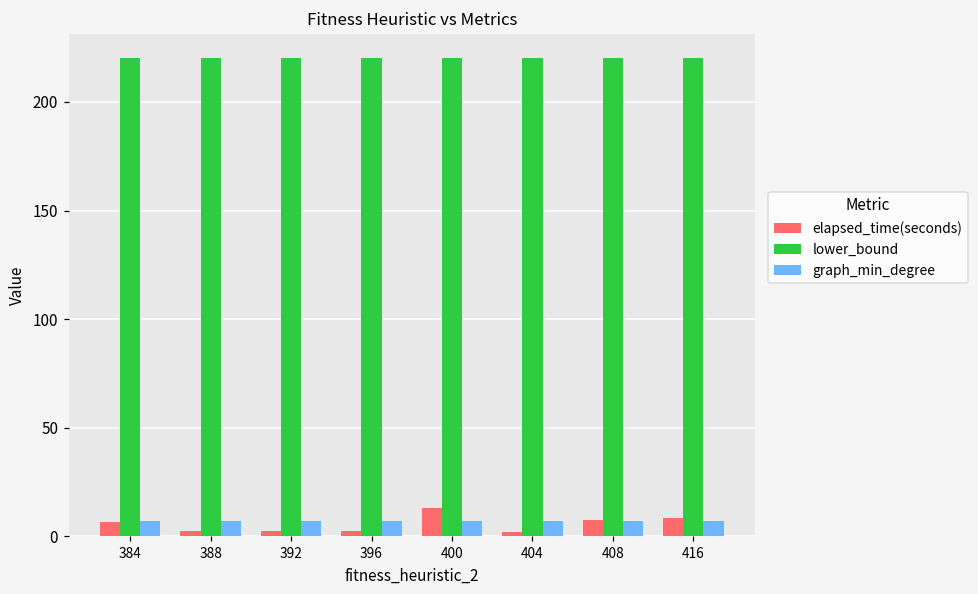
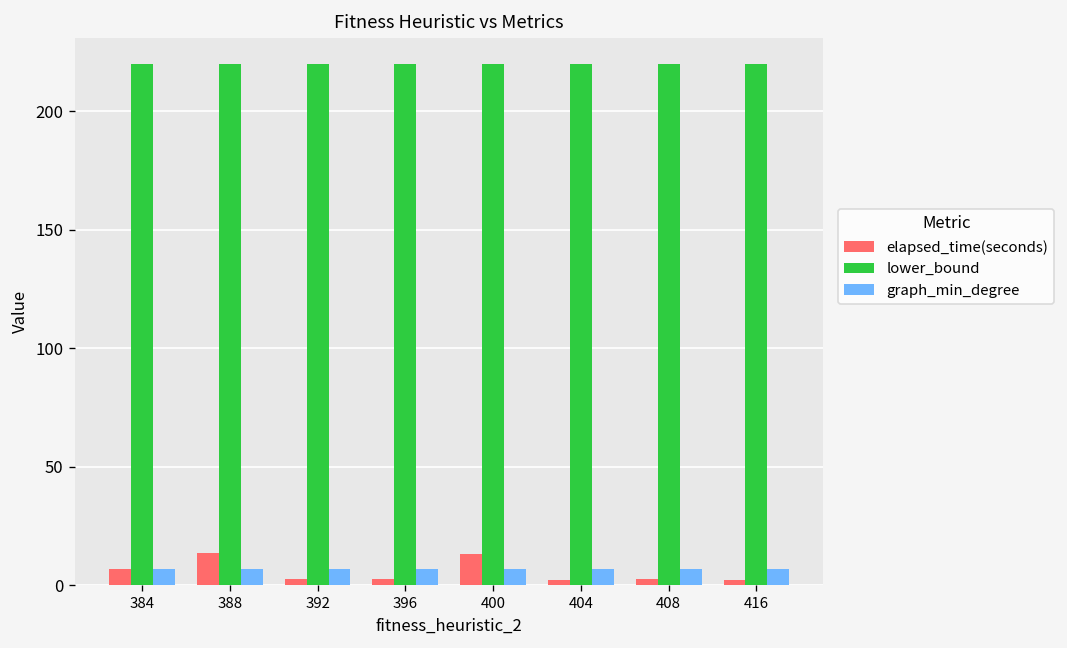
  {
    "elapsed_time(seconds)": {
      "384": 7,
-     "388": 3,
+     "388": 14,
      "392": 3,
      "396": 2,
      "400": 13,
      "404": 2,
-     "408": 8,
-     "416": 8
+     "408": 3,
+     "416": 2
    },
    "lower_bound": {
      "384": 220,
      "388": 220,
      "392": 220,
      "396": 220,
      "400": 220,
      "404": 220,
      "408": 220,
      "416": 220
    },
    "graph_min_degree": {
      "384": 7,
      "388": 7,
      "392": 7,
      "396": 7,
      "400": 7,
      "404": 7,
      "408": 7,
      "416": 7
    }
  }
